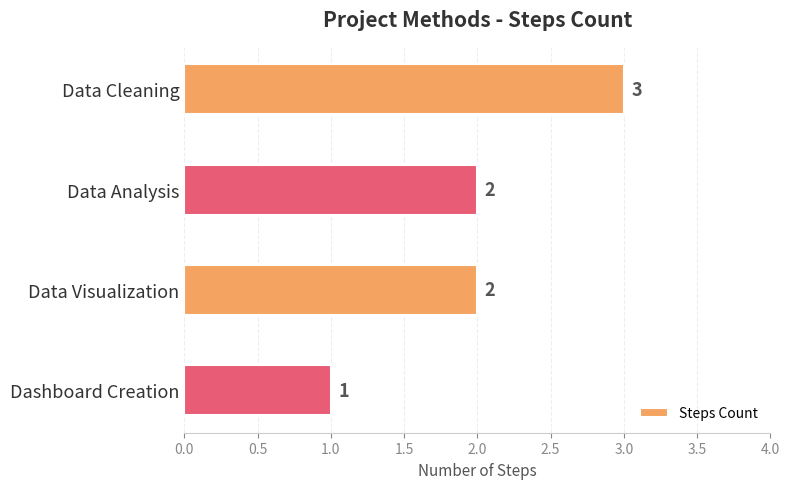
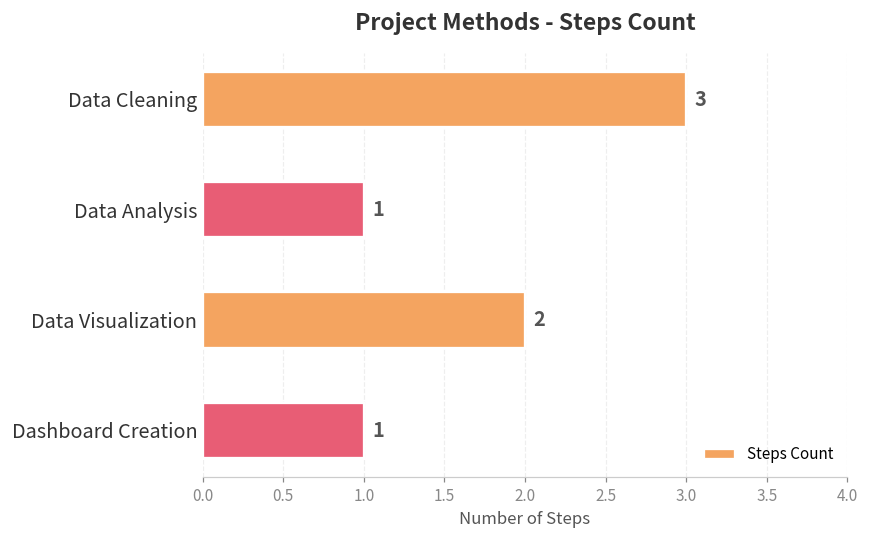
  {
    "Data Cleaning": 3,
-   "Data Analysis": 2,
+   "Data Analysis": 1,
    "Data Visualization": 2,
    "Dashboard Creation": 1
  }
